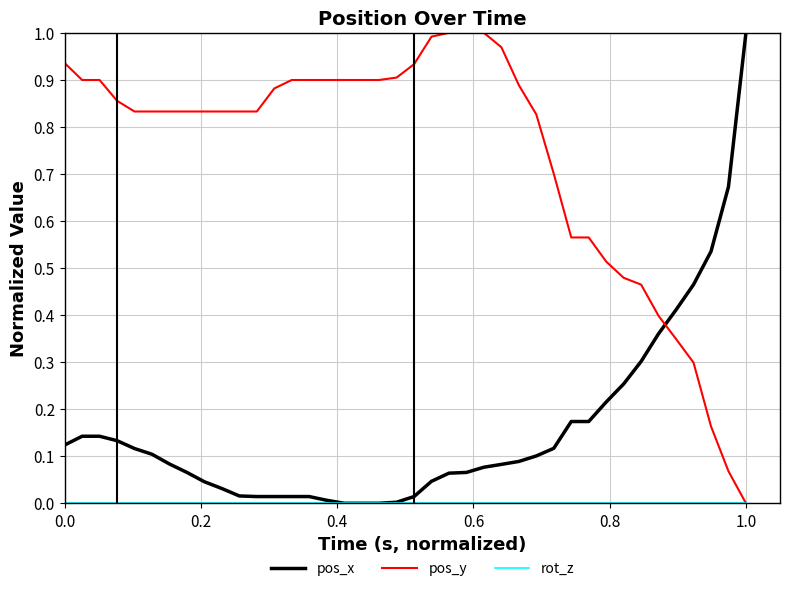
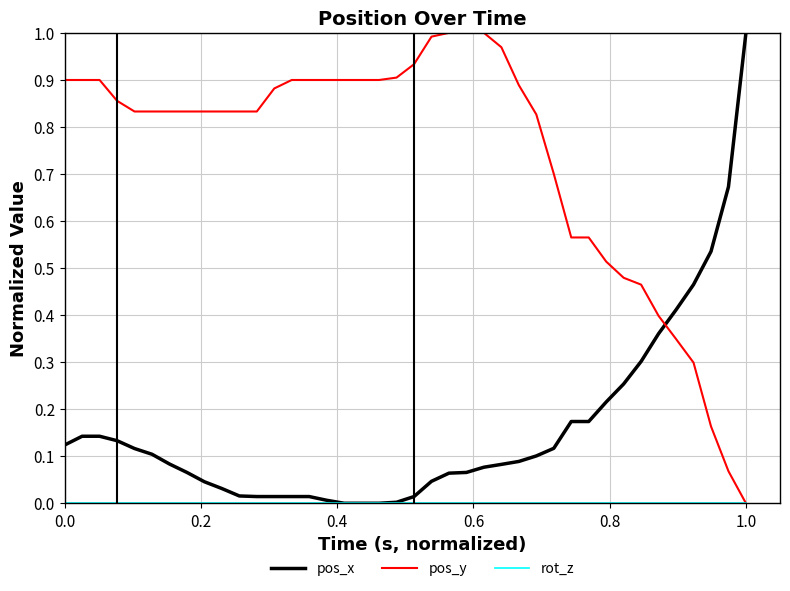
  {
    "pos_x": {
      "0.0": 0.12,
      "1.0": 1.00
    },
    "pos_y": {
-     "0.0": 0.94
+     "0.0": 0.90
    },
    "rot_z": {
      "0.0": 0.00
    }
  }
